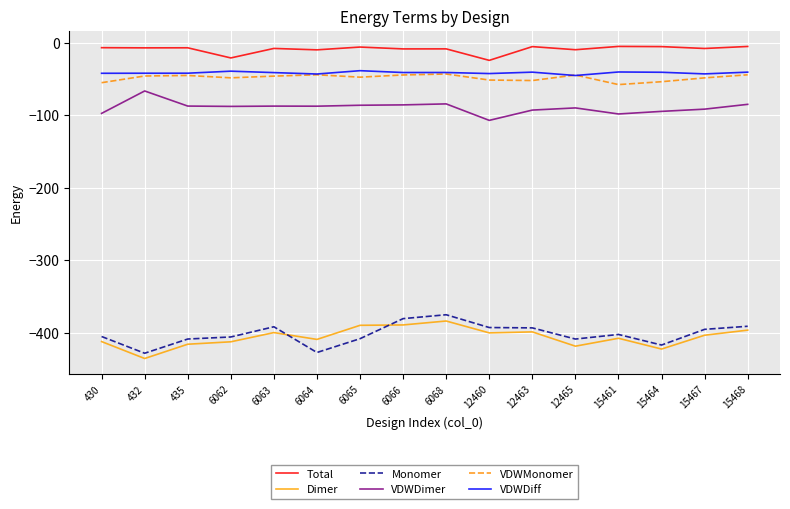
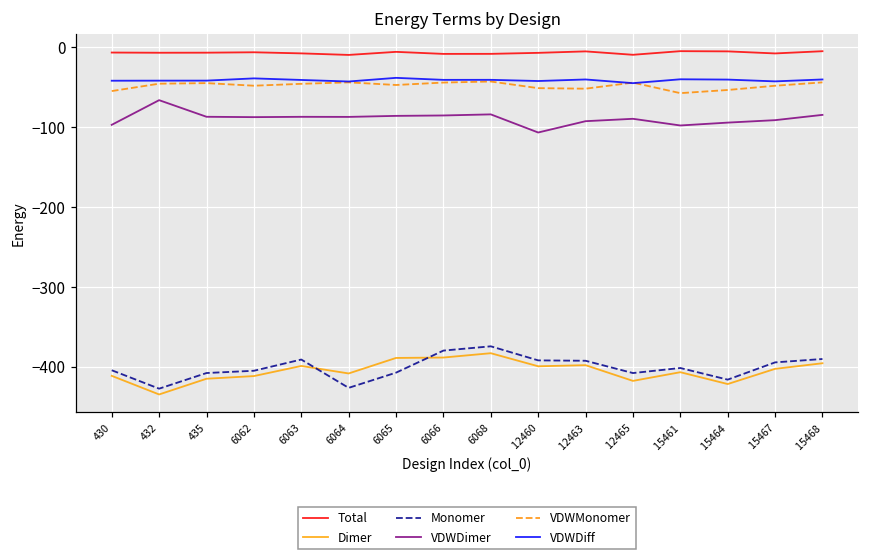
  {
    "Total": {
      "430": -10,
      "432": -10,
      "435": -10,
-     "6062": -20,
+     "6062": -10,
      "6063": -10,
      "6064": -10,
      "6065": -10,
      "6066": -10,
      "6068": -10,
-     "12460": -20,
+     "12460": -10,
      "12463": -10,
      "12465": -10,
      "15461": -10,
      "15464": -10,
      "15467": -10,
      "15468": -10
    },
    "Monomer": {
      "430": -400,
      "432": -430,
      "435": -410,
      "6062": -410,
      "6063": -390,
      "6064": -430,
      "6065": -410,
      "6066": -380,
      "6068": -370,
      "12460": -390,
      "12463": -390,
      "12465": -410,
      "15461": -400,
      "15464": -420,
      "15467": -390,
      "15468": -390
    },
    "VDWDimer": {
      "430": -100,
      "432": -70,
      "435": -90,
      "6062": -90,
      "6063": -90,
      "6064": -90,
      "6065": -90,
      "6066": -90,
      "6068": -80,
      "12460": -110,
      "12463": -90,
      "12465": -90,
      "15461": -100,
      "15464": -90,
      "15467": -90,
      "15468": -90
    },
    "VDWDiff": {
      "430": -40,
      "432": -40,
      "6062": -40,
      "6063": -40,
      "6065": -40,
      "12460": -40,
      "12463": -40,
      "15461": -40,
      "15464": -40,
      "15467": -40,
      "15468": -40
    }
  }
